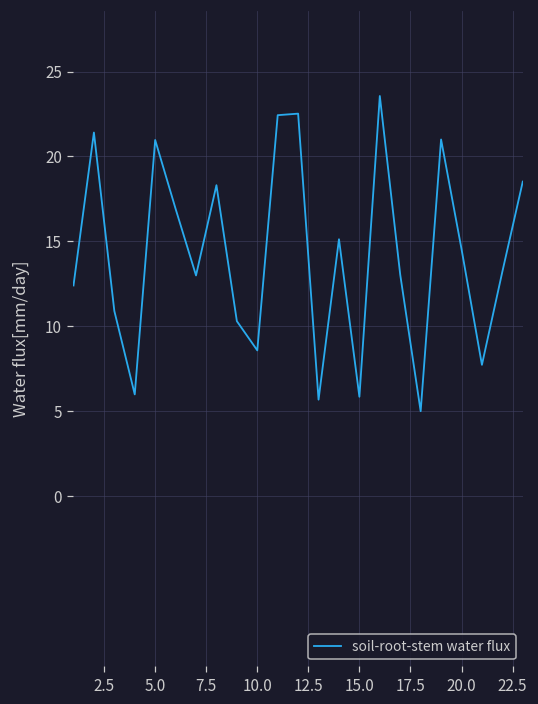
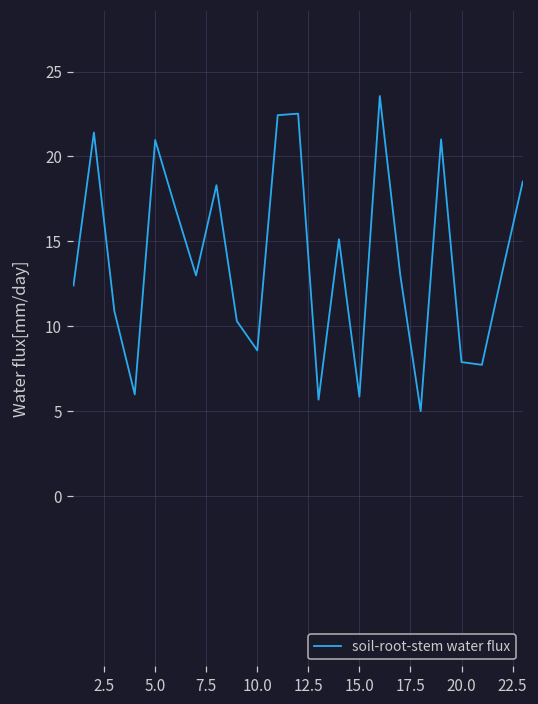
  {
    "5.0": 21.0,
    "10.0": 8.6,
    "15.0": 5.9,
-   "20.0": 14.6
+   "20.0": 7.9
  }
